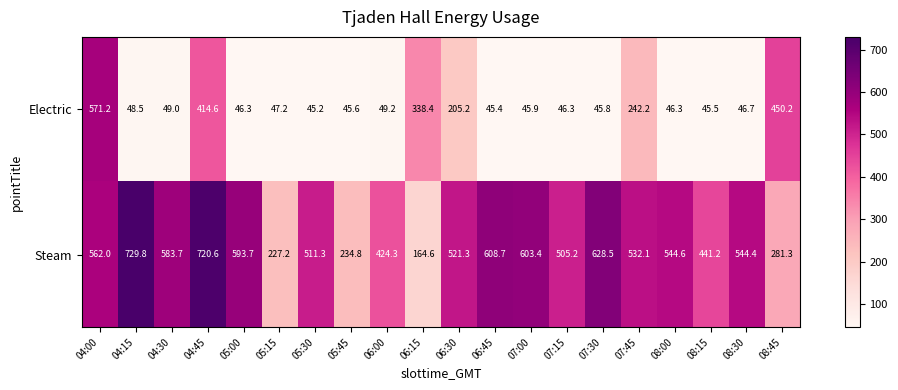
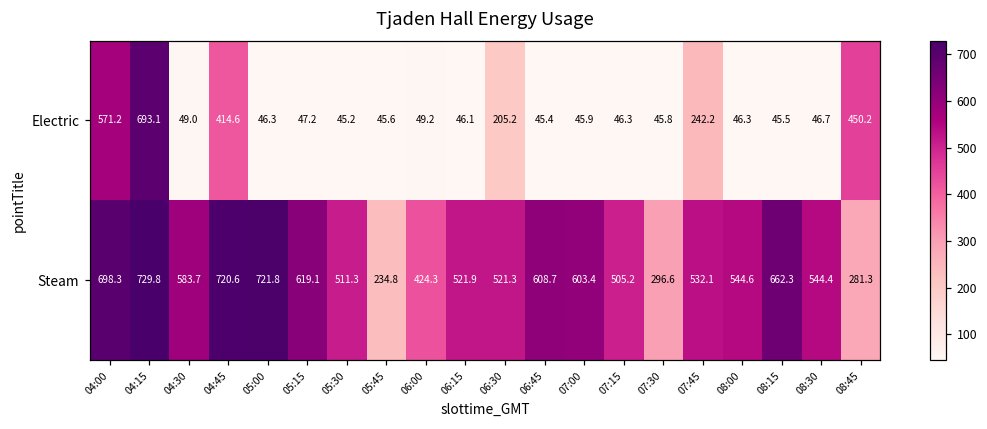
  {
    "Electric": {
      "04:00": 571.2,
-     "04:15": 48.5,
+     "04:15": 693.1,
      "04:30": 49.0,
      "04:45": 414.6,
      "05:00": 46.3,
      "05:15": 47.2,
      "05:30": 45.2,
      "05:45": 45.6,
      "06:00": 49.2,
-     "06:15": 338.4,
+     "06:15": 46.1,
      "06:30": 205.2,
      "06:45": 45.4,
      "07:00": 45.9,
      "07:15": 46.3,
      "07:30": 45.8,
      "07:45": 242.2,
      "08:00": 46.3,
      "08:15": 45.5,
      "08:30": 46.7,
      "08:45": 450.2
    },
    "Steam": {
-     "04:00": 562.0,
+     "04:00": 698.3,
      "04:15": 729.8,
      "04:30": 583.7,
      "04:45": 720.6,
-     "05:00": 593.7,
-     "05:15": 227.2,
+     "05:00": 721.8,
+     "05:15": 619.1,
      "05:30": 511.3,
      "05:45": 234.8,
      "06:00": 424.3,
-     "06:15": 164.6,
+     "06:15": 521.9,
      "06:30": 521.3,
      "06:45": 608.7,
      "07:00": 603.4,
      "07:15": 505.2,
-     "07:30": 628.5,
+     "07:30": 296.6,
      "07:45": 532.1,
      "08:00": 544.6,
-     "08:15": 441.2,
+     "08:15": 662.3,
      "08:30": 544.4,
      "08:45": 281.3
    }
  }
